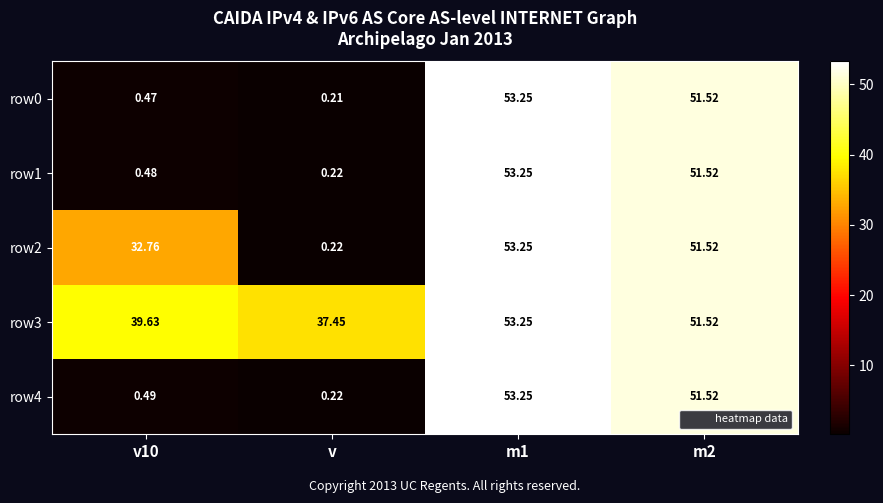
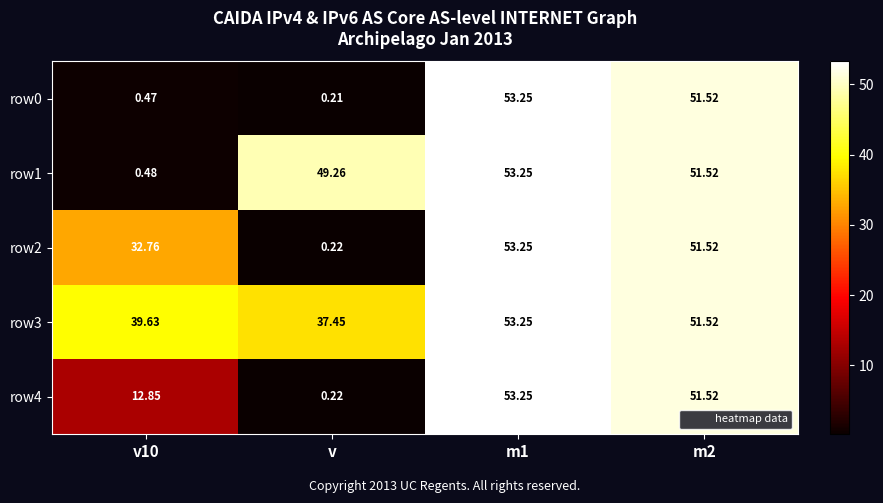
  {
    "row0": {
      "v10": 0.47,
      "v": 0.21,
      "m1": 53.25,
      "m2": 51.52
    },
    "row1": {
      "v10": 0.48,
-     "v": 0.22,
+     "v": 49.26,
      "m1": 53.25,
      "m2": 51.52
    },
    "row2": {
      "v10": 32.76,
      "v": 0.22,
      "m1": 53.25,
      "m2": 51.52
    },
    "row3": {
      "v10": 39.63,
      "v": 37.45,
      "m1": 53.25,
      "m2": 51.52
    },
    "row4": {
-     "v10": 0.49,
+     "v10": 12.85,
      "v": 0.22,
      "m1": 53.25,
      "m2": 51.52
    }
  }
